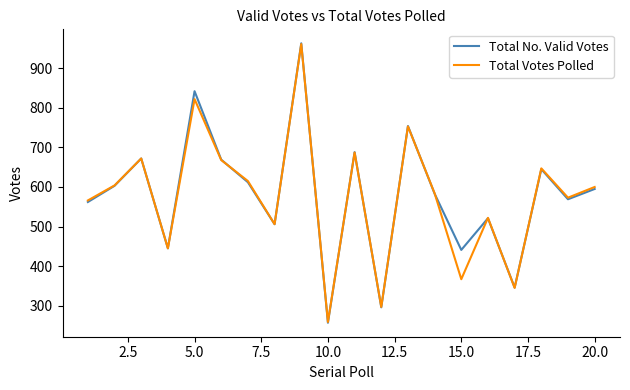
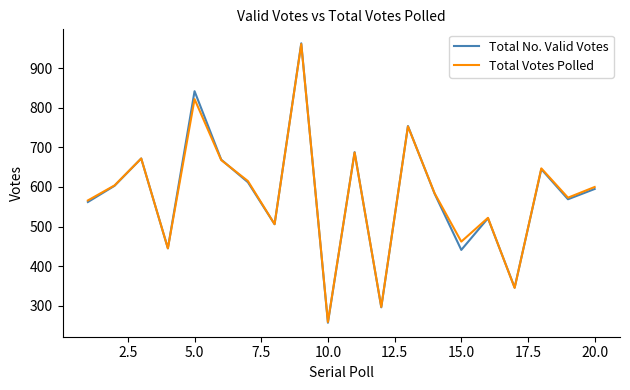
  {
    "Total No. Valid Votes": {
      "5.0": 840,
      "15.0": 440
    },
    "Total Votes Polled": {
      "5.0": 820,
-     "15.0": 370
+     "15.0": 460
    }
  }
